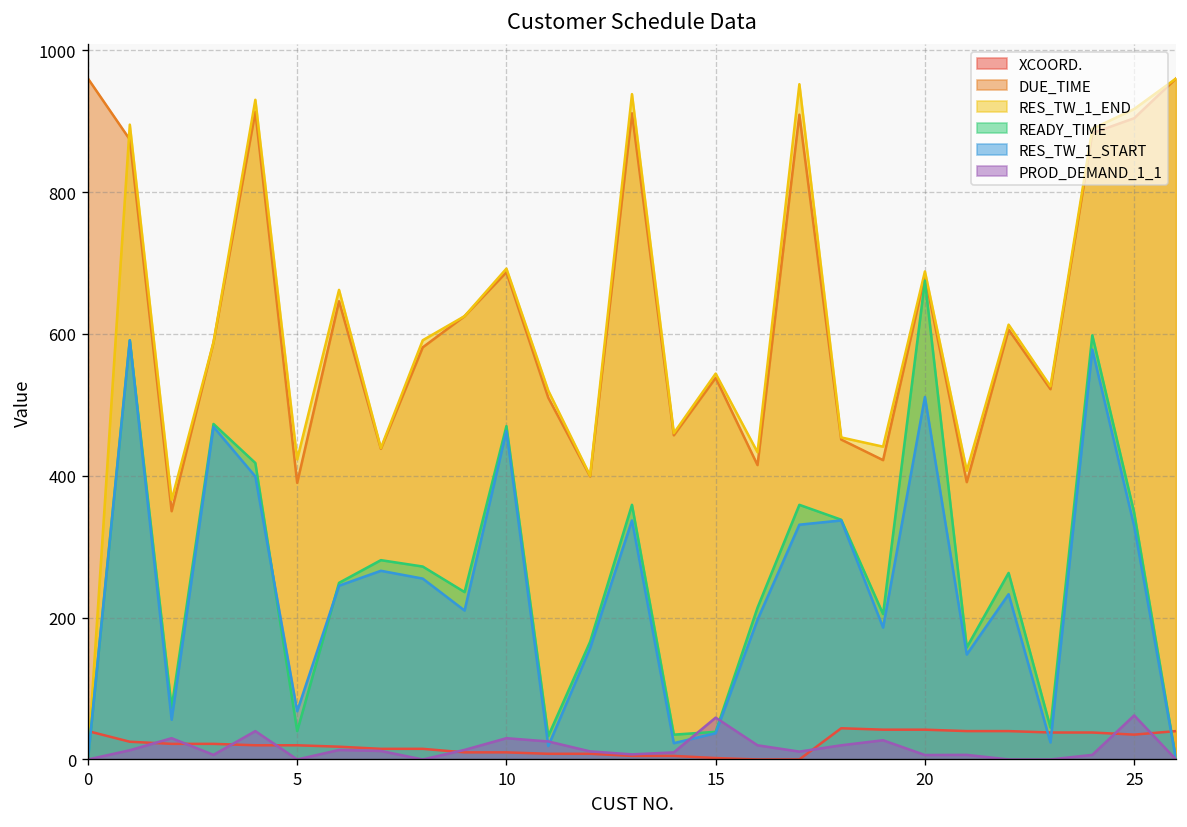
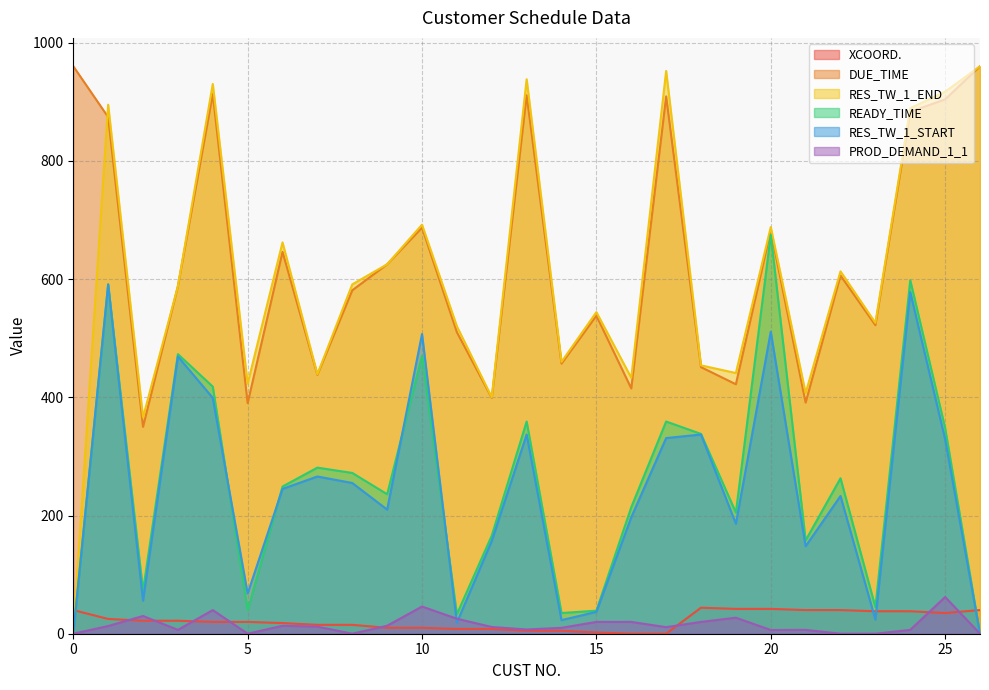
  {
    "READY_TIME": {
      "5": 40,
      "10": 470,
      "20": 680,
      "25": 350
    },
    "RES_TW_1_START": {
      "5": 70,
-     "10": 460,
+     "10": 510,
      "20": 510,
      "25": 330
    },
    "PROD_DEMAND_1_1": {
      "5": 0,
-     "10": 30,
-     "15": 60,
+     "10": 50,
+     "15": 20,
      "20": 10,
      "25": 60
    }
  }
